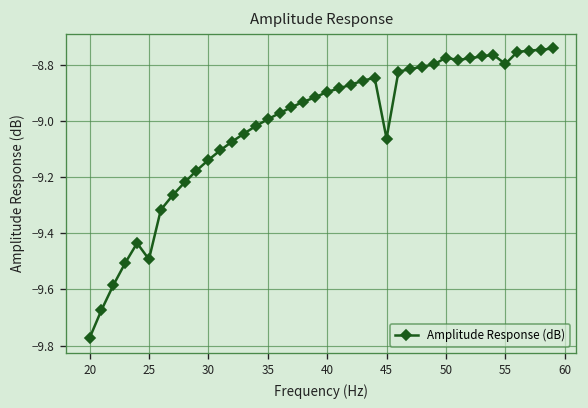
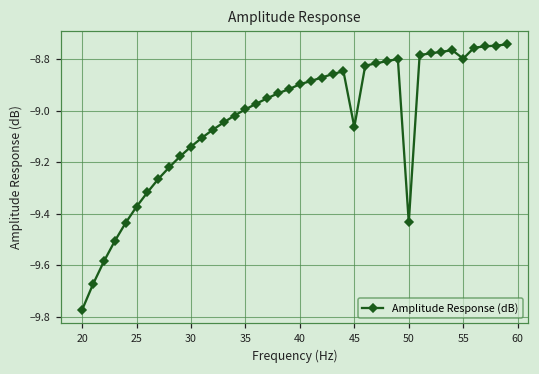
  {
    "20": -9.77,
-   "25": -9.49,
+   "25": -9.37,
    "30": -9.14,
    "35": -8.99,
    "40": -8.90,
    "45": -9.06,
-   "50": -8.77,
+   "50": -9.43,
    "55": -8.80
  }
